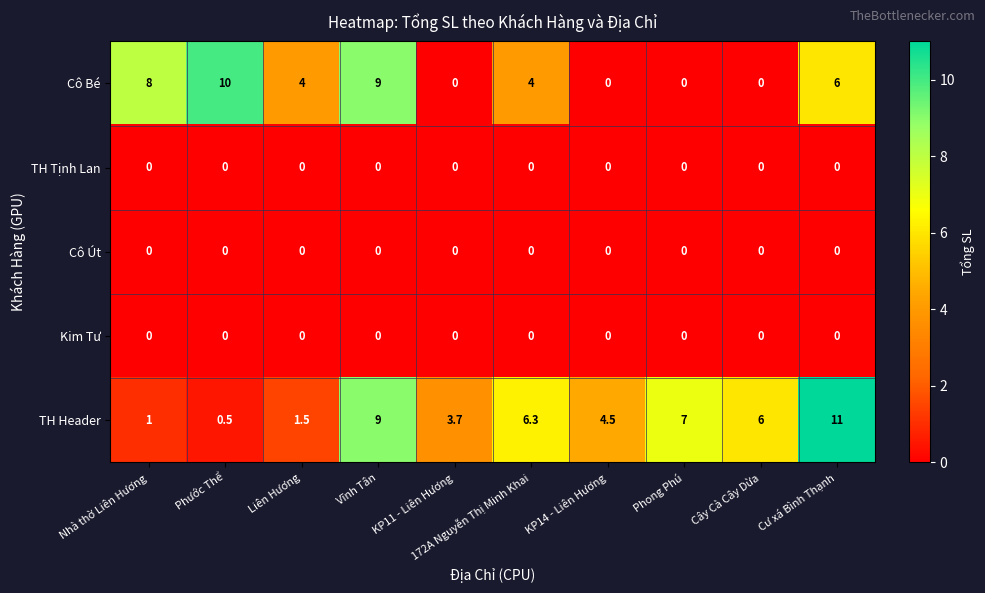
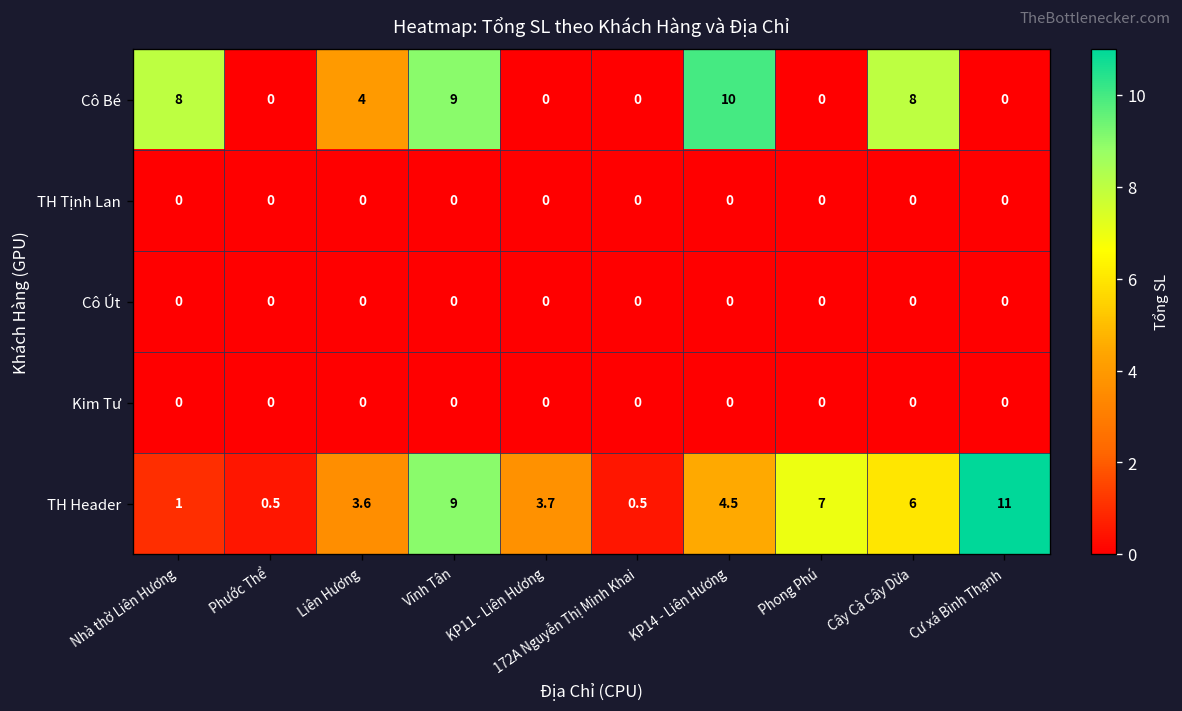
  {
    "Cô Bé": {
      "Nhà thờ Liên Hương": 8,
-     "Phước Thể": 10,
+     "Phước Thể": 0,
      "Liên Hương": 4,
      "Vĩnh Tân": 9,
      "KP11 - Liên Hương": 0,
-     "172A Nguyễn Thị Minh Khai": 4,
-     "KP14 - Liên Hương": 0,
+     "172A Nguyễn Thị Minh Khai": 0,
+     "KP14 - Liên Hương": 10,
      "Phong Phú": 0,
-     "Cây Cà Cây Dừa": 0,
-     "Cư xá Bình Thạnh": 6
+     "Cây Cà Cây Dừa": 8,
+     "Cư xá Bình Thạnh": 0
    },
    "TH Tịnh Lan": {
      "Nhà thờ Liên Hương": 0,
      "Phước Thể": 0,
      "Liên Hương": 0,
      "Vĩnh Tân": 0,
      "KP11 - Liên Hương": 0,
      "172A Nguyễn Thị Minh Khai": 0,
      "KP14 - Liên Hương": 0,
      "Phong Phú": 0,
      "Cây Cà Cây Dừa": 0,
      "Cư xá Bình Thạnh": 0
    },
    "Cô Út": {
      "Nhà thờ Liên Hương": 0,
      "Phước Thể": 0,
      "Liên Hương": 0,
      "Vĩnh Tân": 0,
      "KP11 - Liên Hương": 0,
      "172A Nguyễn Thị Minh Khai": 0,
      "KP14 - Liên Hương": 0,
      "Phong Phú": 0,
      "Cây Cà Cây Dừa": 0,
      "Cư xá Bình Thạnh": 0
    },
    "Kim Tư": {
      "Nhà thờ Liên Hương": 0,
      "Phước Thể": 0,
      "Liên Hương": 0,
      "Vĩnh Tân": 0,
      "KP11 - Liên Hương": 0,
      "172A Nguyễn Thị Minh Khai": 0,
      "KP14 - Liên Hương": 0,
      "Phong Phú": 0,
      "Cây Cà Cây Dừa": 0,
      "Cư xá Bình Thạnh": 0
    },
    "TH Header": {
      "Nhà thờ Liên Hương": 1,
      "Phước Thể": 0.5,
-     "Liên Hương": 1.5,
+     "Liên Hương": 3.6,
      "Vĩnh Tân": 9,
      "KP11 - Liên Hương": 3.7,
-     "172A Nguyễn Thị Minh Khai": 6.3,
+     "172A Nguyễn Thị Minh Khai": 0.5,
      "KP14 - Liên Hương": 4.5,
      "Phong Phú": 7,
      "Cây Cà Cây Dừa": 6,
      "Cư xá Bình Thạnh": 11
    }
  }
